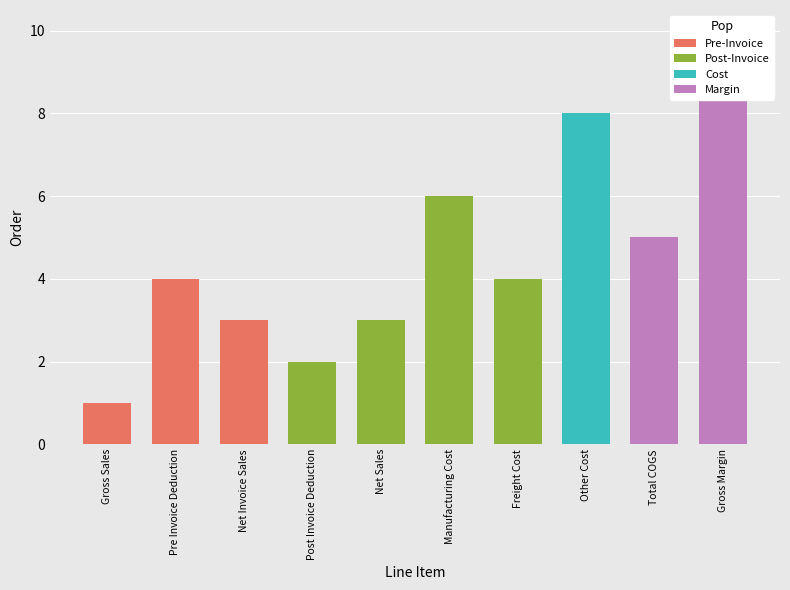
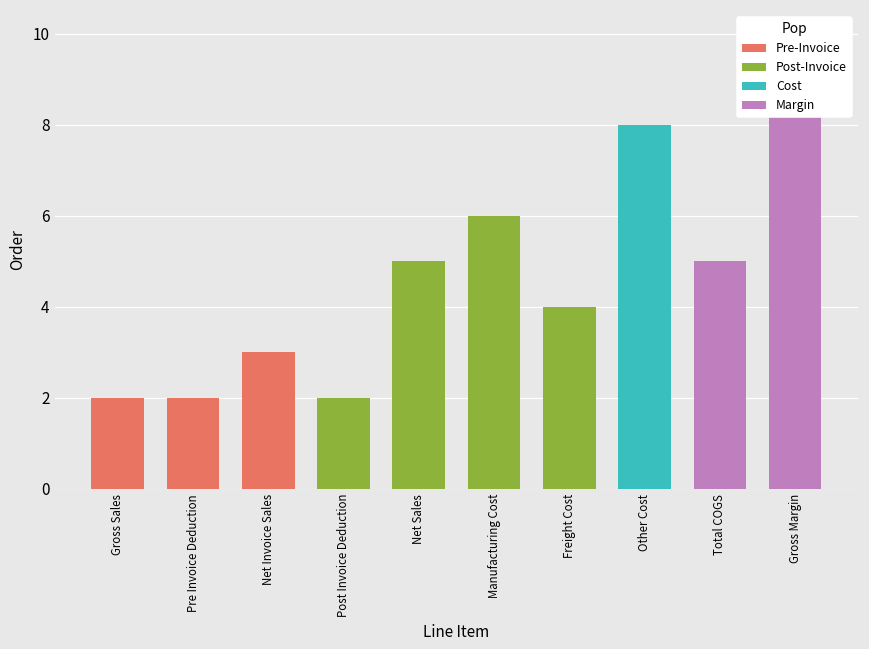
  {
-   "Gross Sales": 1,
-   "Pre Invoice Deduction": 4,
+   "Gross Sales": 2,
+   "Pre Invoice Deduction": 2,
    "Net Invoice Sales": 3,
    "Post Invoice Deduction": 2,
-   "Net Sales": 3,
+   "Net Sales": 5,
    "Manufacturing Cost": 6,
    "Freight Cost": 4,
    "Other Cost": 8,
    "Total COGS": 5
  }
